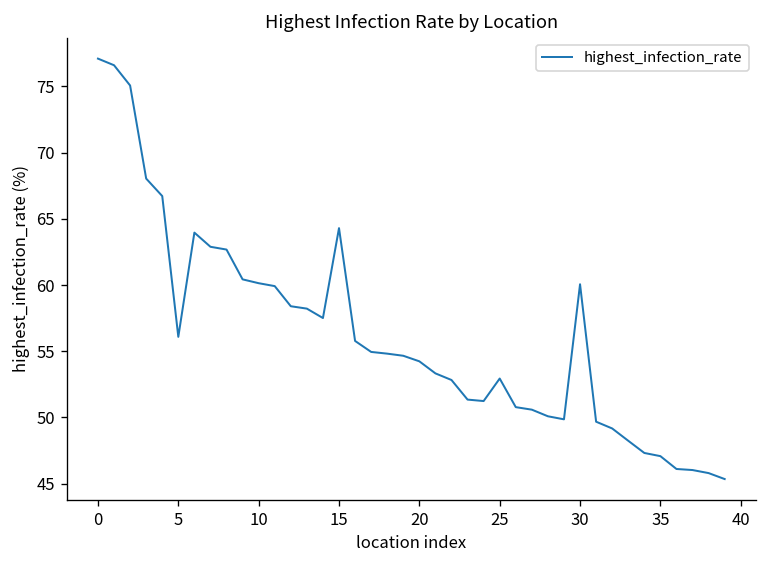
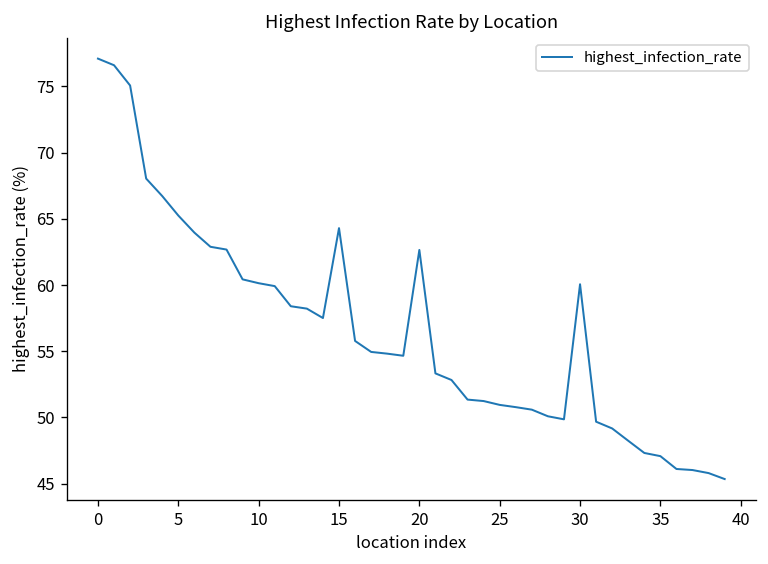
  {
    "0": 77.1,
-   "5": 56.1,
+   "5": 65.3,
    "10": 60.1,
    "15": 64.3,
-   "20": 54.2,
-   "25": 52.9,
+   "20": 62.7,
+   "25": 51.0,
    "30": 60.1,
    "35": 47.1
  }
